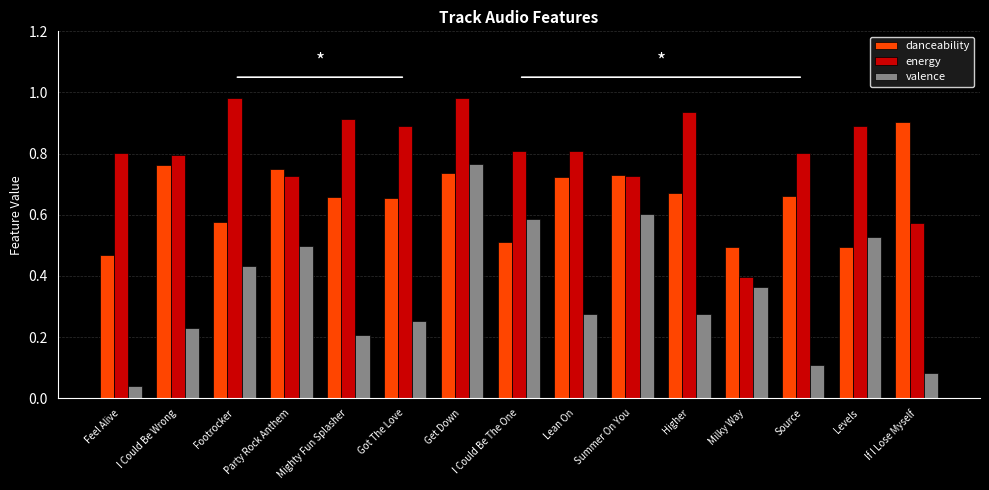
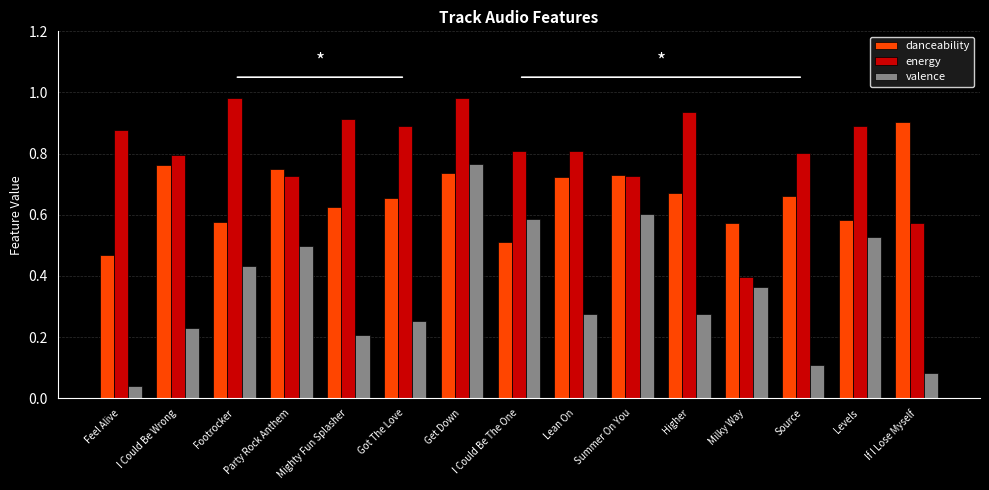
  {
    "danceability": {
      "Feel Alive": 0.47,
      "I Could Be Wrong": 0.76,
      "Footrocker": 0.58,
      "Party Rock Anthem": 0.75,
-     "Mighty Fun Splasher": 0.66,
+     "Mighty Fun Splasher": 0.63,
      "Got The Love": 0.65,
      "Get Down": 0.74,
      "I Could Be The One": 0.51,
      "Lean On": 0.72,
      "Summer On You": 0.73,
      "Higher": 0.67,
-     "Milky Way": 0.50,
+     "Milky Way": 0.57,
      "Source": 0.66,
-     "Levels": 0.50,
+     "Levels": 0.58,
      "If I Lose Myself": 0.90
    },
    "energy": {
-     "Feel Alive": 0.80,
+     "Feel Alive": 0.88,
      "I Could Be Wrong": 0.80,
      "Footrocker": 0.98,
      "Party Rock Anthem": 0.73,
      "Mighty Fun Splasher": 0.91,
      "Got The Love": 0.89,
      "Get Down": 0.98,
      "I Could Be The One": 0.81,
      "Lean On": 0.81,
      "Summer On You": 0.73,
      "Higher": 0.94,
      "Milky Way": 0.40,
      "Source": 0.80,
      "Levels": 0.89,
      "If I Lose Myself": 0.57
    },
    "valence": {
      "Feel Alive": 0.04,
      "I Could Be Wrong": 0.23,
      "Footrocker": 0.43,
      "Party Rock Anthem": 0.50,
      "Mighty Fun Splasher": 0.21,
      "Got The Love": 0.25,
      "Get Down": 0.77,
      "I Could Be The One": 0.59,
      "Lean On": 0.27,
      "Summer On You": 0.60,
      "Higher": 0.28,
      "Milky Way": 0.36,
      "Source": 0.11,
      "Levels": 0.53,
      "If I Lose Myself": 0.08
    }
  }
